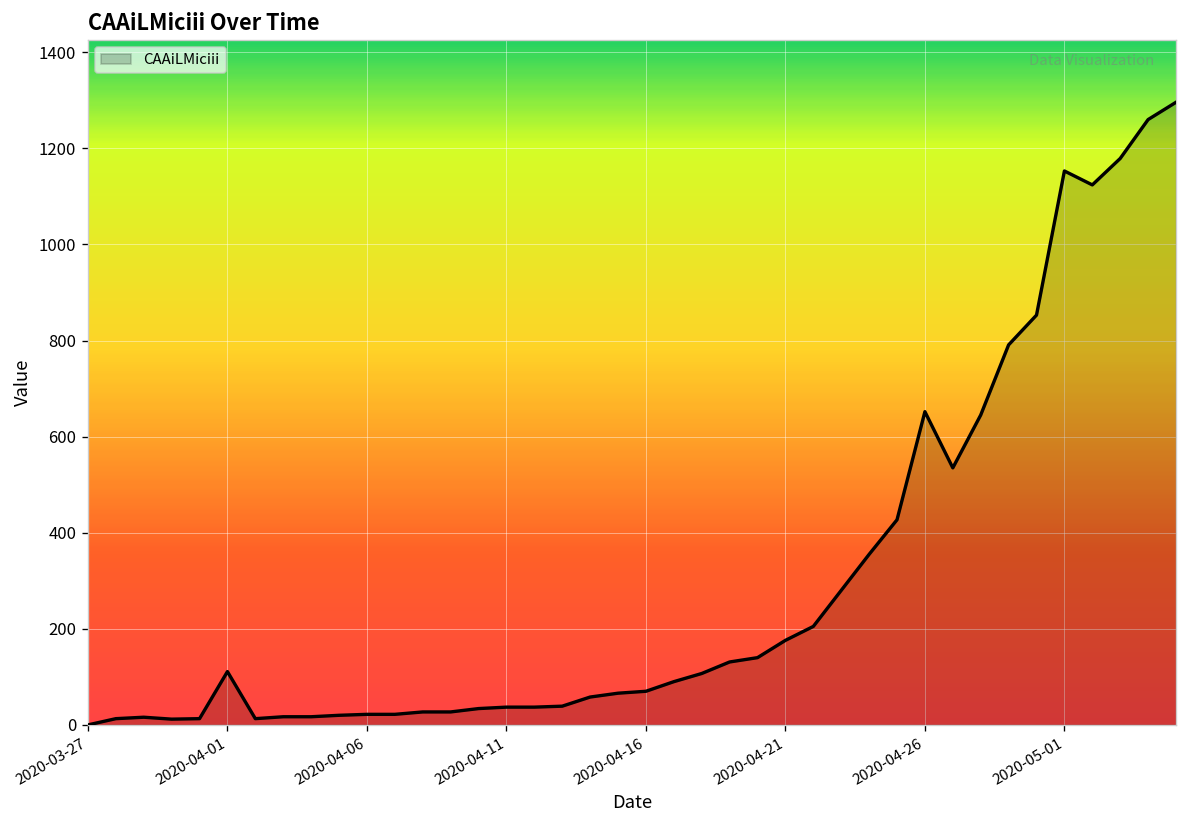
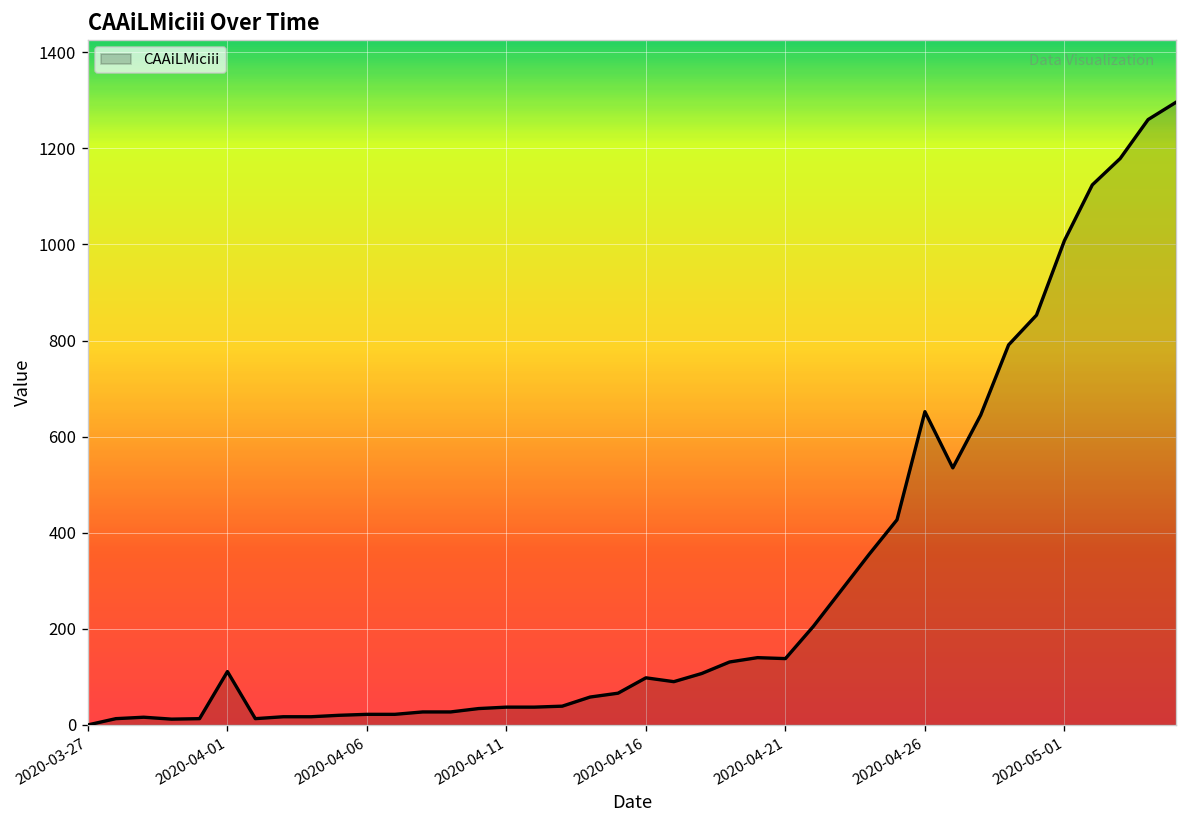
  {
    "2020-03-27": 0,
    "2020-04-01": 110,
    "2020-04-06": 20,
    "2020-04-11": 40,
-   "2020-04-16": 70,
-   "2020-04-21": 180,
+   "2020-04-16": 100,
+   "2020-04-21": 140,
    "2020-04-26": 650,
-   "2020-05-01": 1150
+   "2020-05-01": 1010
  }
